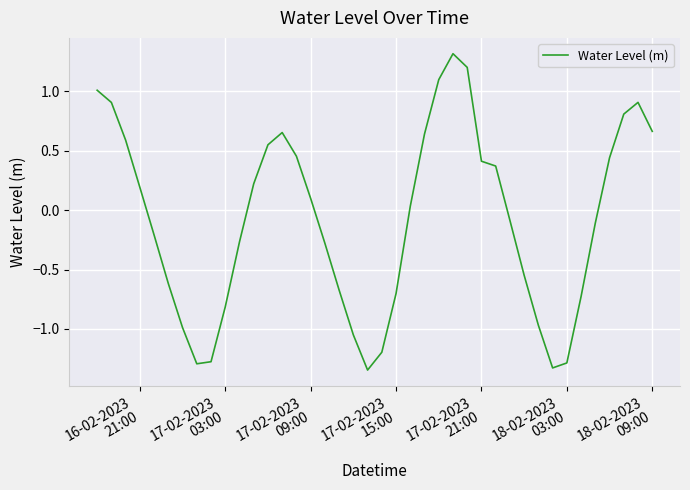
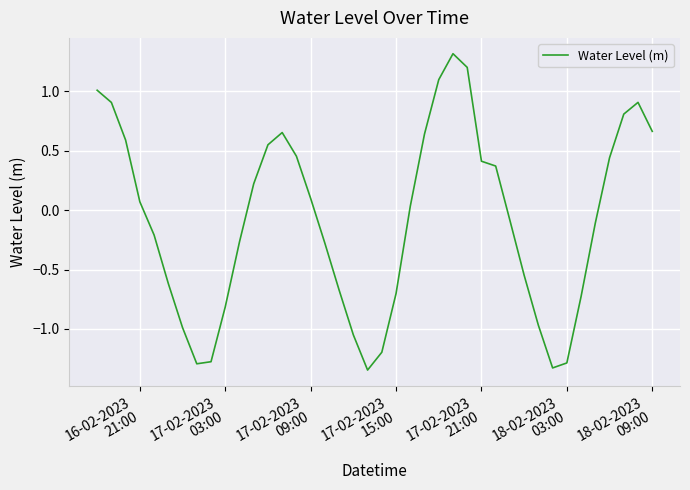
  {
-   "16-02-2023 21:00": 0.19,
+   "16-02-2023 21:00": 0.07,
    "17-02-2023 03:00": -0.81,
    "17-02-2023 09:00": 0.10,
    "17-02-2023 15:00": -0.70,
    "17-02-2023 21:00": 0.41,
    "18-02-2023 03:00": -1.29,
    "18-02-2023 09:00": 0.66
  }
